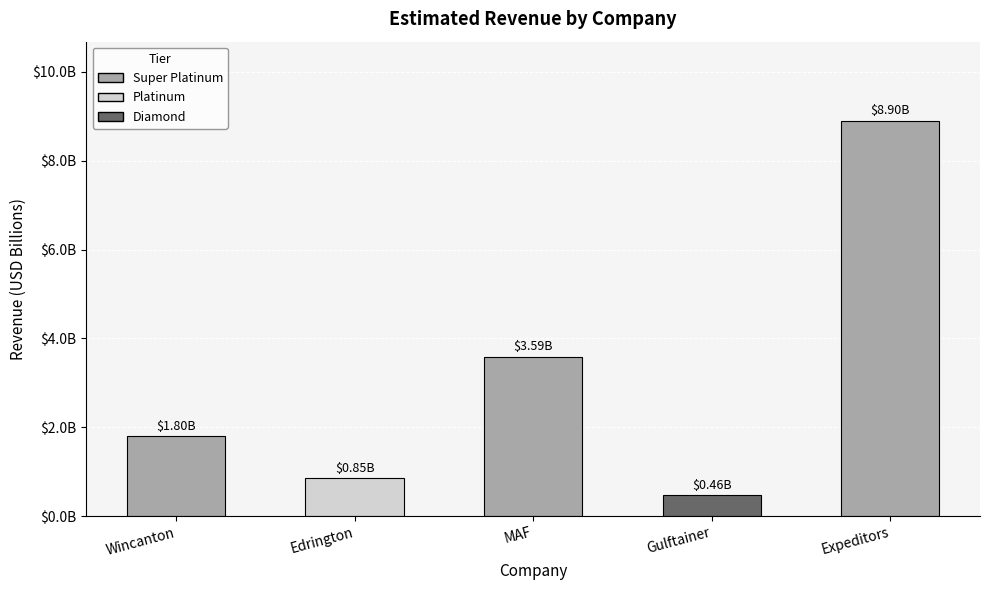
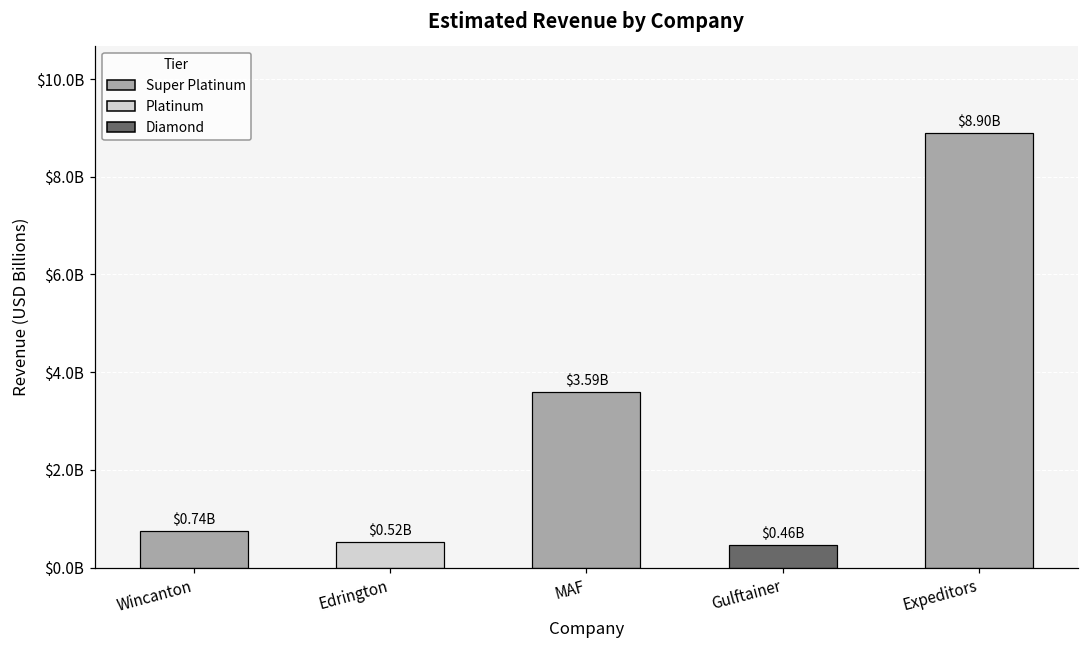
  {
-   "Wincanton": "$1.80B",
-   "Edrington": "$0.85B",
+   "Wincanton": "$0.74B",
+   "Edrington": "$0.52B",
    "MAF": "$3.59B",
    "Gulftainer": "$0.46B",
    "Expeditors": "$8.90B"
  }
